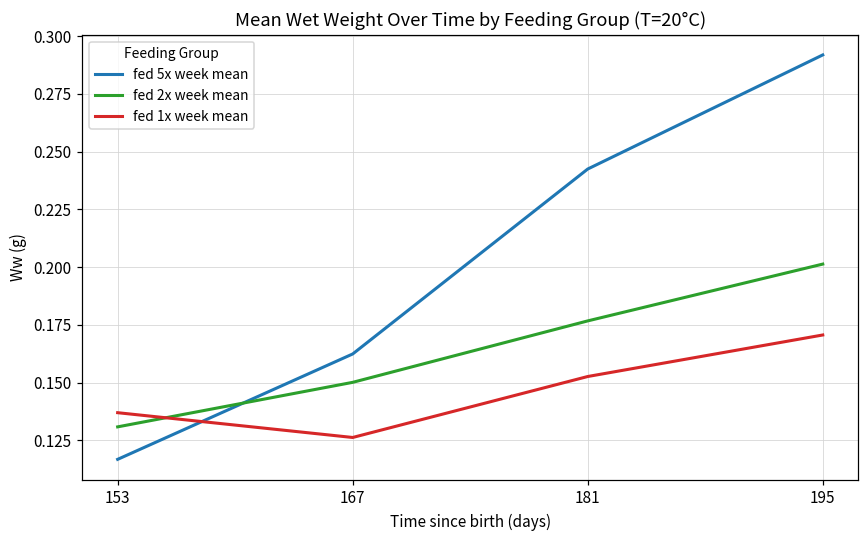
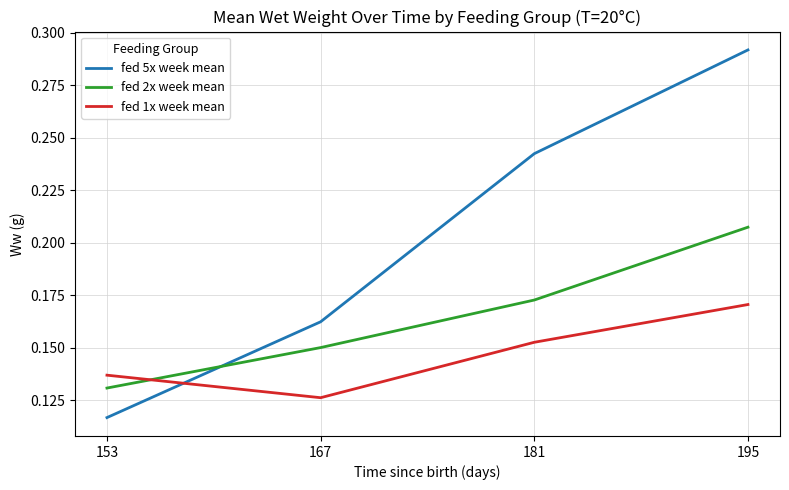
  {
    "fed 5x week mean": {
      "153": 0.117,
      "167": 0.162,
      "181": 0.242,
      "195": 0.292
    },
    "fed 2x week mean": {
      "153": 0.131,
      "167": 0.150,
-     "181": 0.177,
-     "195": 0.201
+     "181": 0.173,
+     "195": 0.207
    },
    "fed 1x week mean": {
      "153": 0.137,
      "167": 0.126,
      "181": 0.153,
      "195": 0.171
    }
  }
